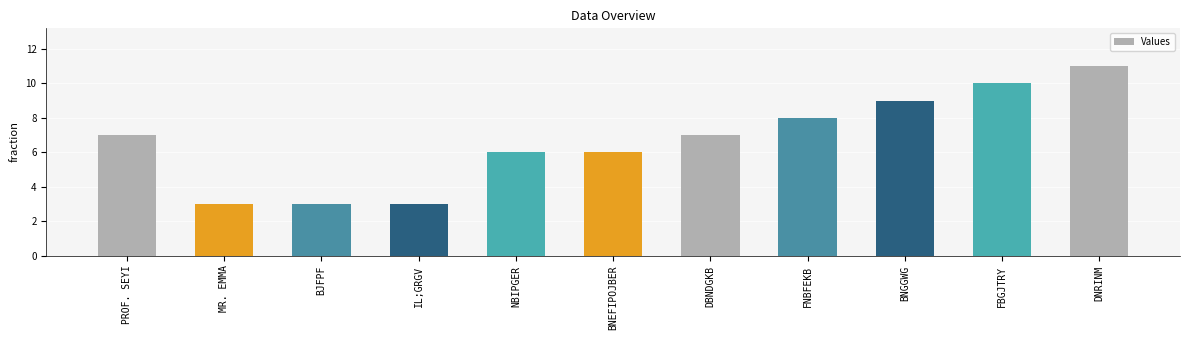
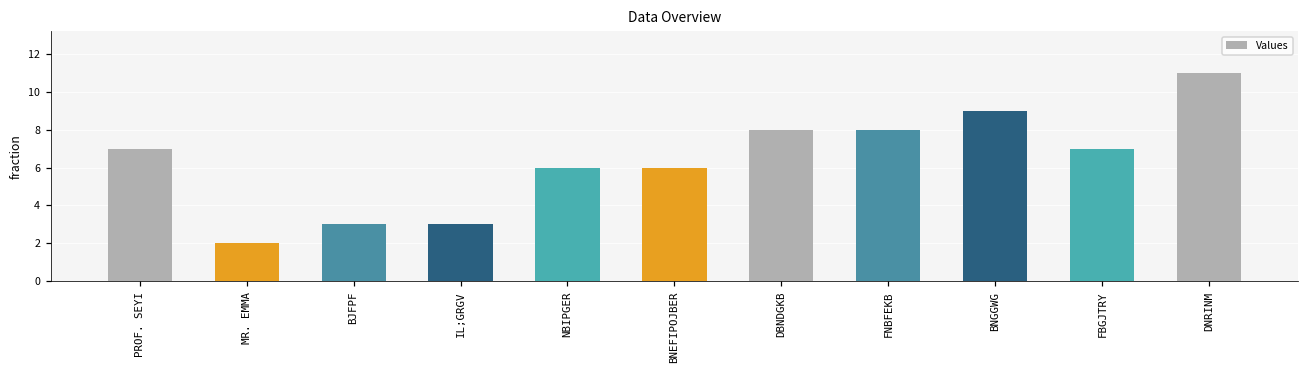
  {
    "PROF. SEYI": 7,
-   "MR. EMMA": 3,
+   "MR. EMMA": 2,
    "BJFPF": 3,
    "IL;GRGV": 3,
    "NBIPGER": 6,
    "BNEFIPOJBER": 6,
-   "DBNDGKB": 7,
+   "DBNDGKB": 8,
    "FNBFEKB": 8,
    "BNGGWG": 9,
-   "FBGJTRY": 10,
+   "FBGJTRY": 7,
    "DNRINM": 11
  }
